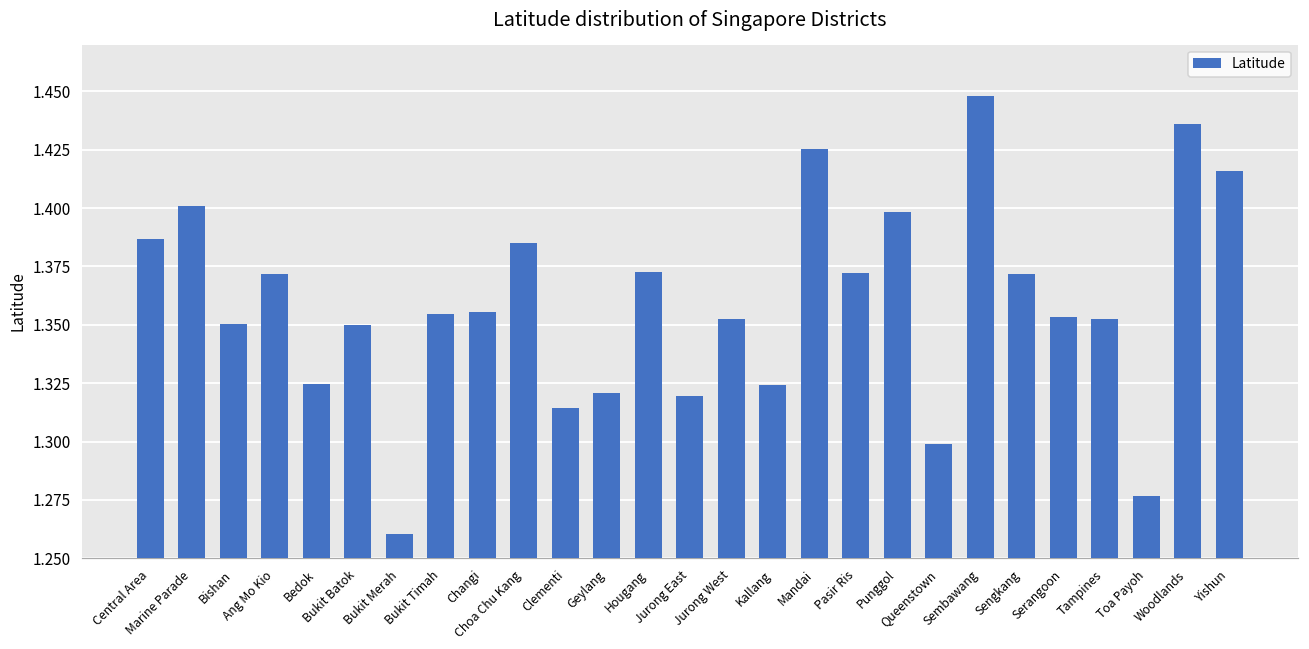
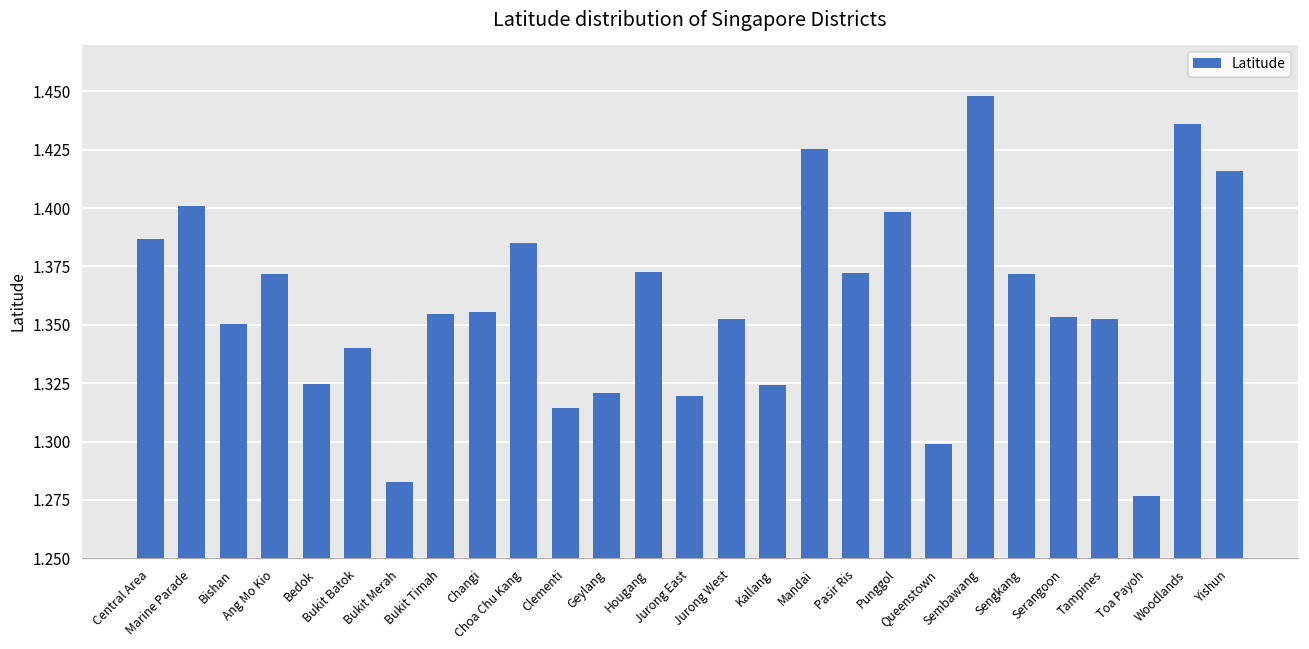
  {
    "Central Area": 1.387,
    "Marine Parade": 1.401,
    "Bishan": 1.350,
    "Ang Mo Kio": 1.372,
    "Bedok": 1.325,
-   "Bukit Batok": 1.35,
-   "Bukit Merah": 1.261,
+   "Bukit Batok": 1.34,
+   "Bukit Merah": 1.283,
    "Bukit Timah": 1.355,
    "Changi": 1.356,
    "Choa Chu Kang": 1.385,
    "Clementi": 1.314,
    "Geylang": 1.321,
    "Hougang": 1.373,
    "Jurong East": 1.320,
    "Jurong West": 1.352,
    "Kallang": 1.324,
    "Mandai": 1.425,
    "Pasir Ris": 1.372,
    "Punggol": 1.399,
    "Queenstown": 1.299,
    "Sembawang": 1.448,
    "Sengkang": 1.372,
    "Serangoon": 1.353,
    "Tampines": 1.353,
    "Toa Payoh": 1.277,
    "Woodlands": 1.436,
    "Yishun": 1.416
  }
